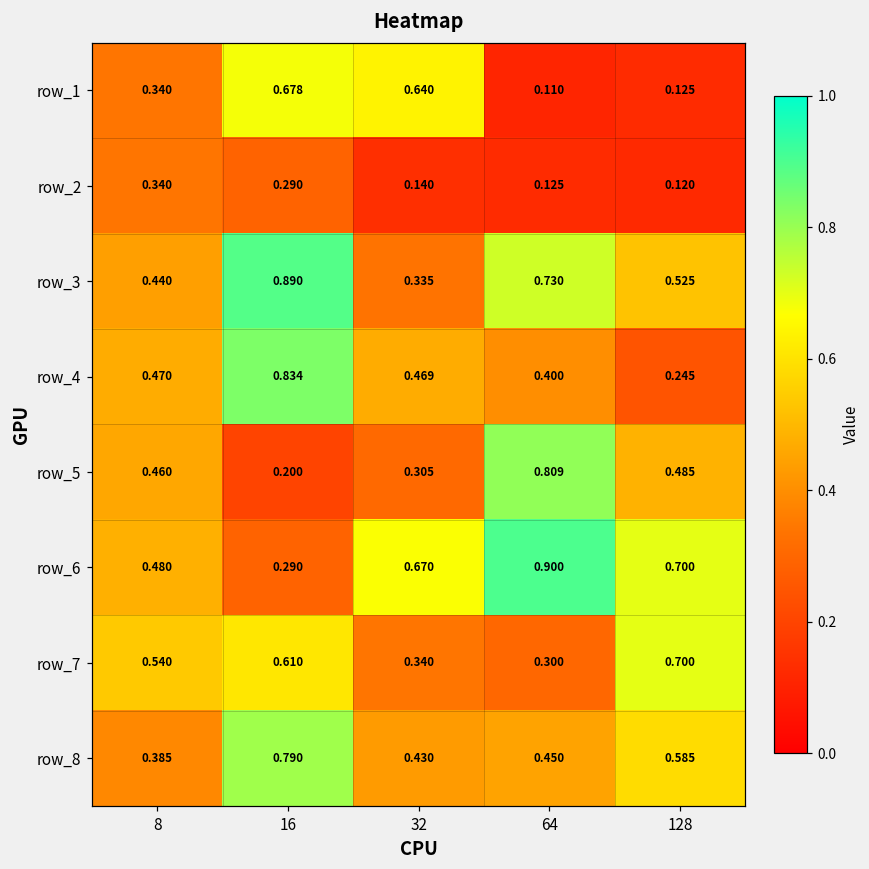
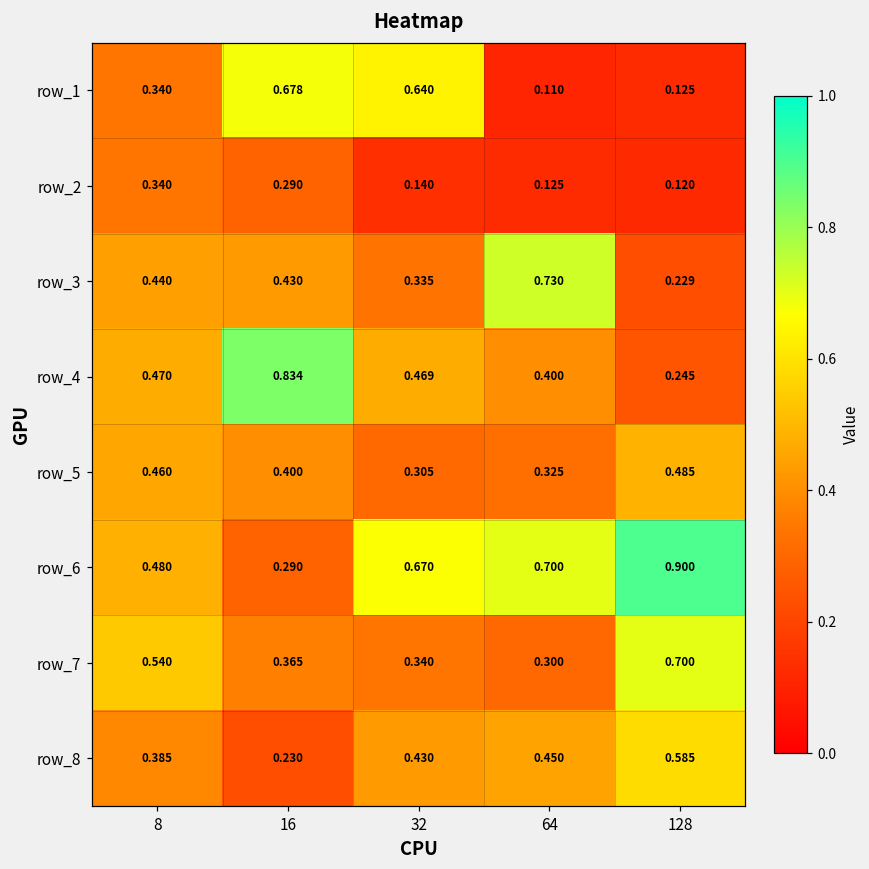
  {
    "row_1": {
      "8": 0.340,
      "16": 0.678,
      "32": 0.640,
      "64": 0.110,
      "128": 0.125
    },
    "row_2": {
      "8": 0.340,
      "16": 0.290,
      "32": 0.140,
      "64": 0.125,
      "128": 0.120
    },
    "row_3": {
      "8": 0.440,
-     "16": 0.890,
+     "16": 0.430,
      "32": 0.335,
      "64": 0.730,
-     "128": 0.525
+     "128": 0.229
    },
    "row_4": {
      "8": 0.470,
      "16": 0.834,
      "32": 0.469,
      "64": 0.400,
      "128": 0.245
    },
    "row_5": {
      "8": 0.460,
-     "16": 0.200,
+     "16": 0.400,
      "32": 0.305,
-     "64": 0.809,
+     "64": 0.325,
      "128": 0.485
    },
    "row_6": {
      "8": 0.480,
      "16": 0.290,
      "32": 0.670,
-     "64": 0.900,
-     "128": 0.700
+     "64": 0.700,
+     "128": 0.900
    },
    "row_7": {
      "8": 0.540,
-     "16": 0.610,
+     "16": 0.365,
      "32": 0.340,
      "64": 0.300,
      "128": 0.700
    },
    "row_8": {
      "8": 0.385,
-     "16": 0.790,
+     "16": 0.230,
      "32": 0.430,
      "64": 0.450,
      "128": 0.585
    }
  }
